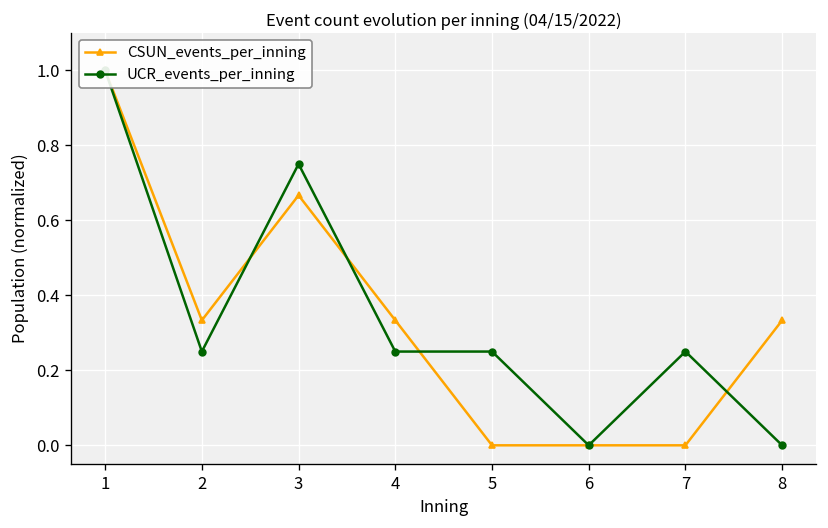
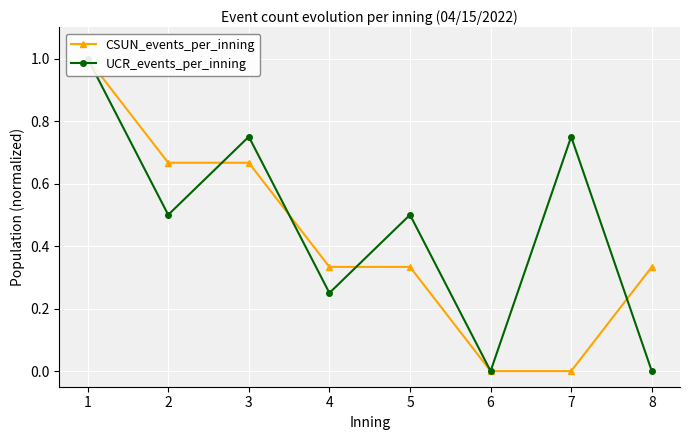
  {
    "CSUN_events_per_inning": {
-     "2": 0.33,
+     "2": 0.67,
      "3": 0.67,
      "4": 0.33,
-     "5": 0.00,
+     "5": 0.33,
      "7": 0.00,
      "8": 0.33
    },
    "UCR_events_per_inning": {
-     "2": 0.25,
+     "2": 0.50,
      "3": 0.75,
      "4": 0.25,
-     "5": 0.25,
-     "7": 0.25,
+     "5": 0.50,
+     "7": 0.75,
      "8": 0.00
    }
  }
